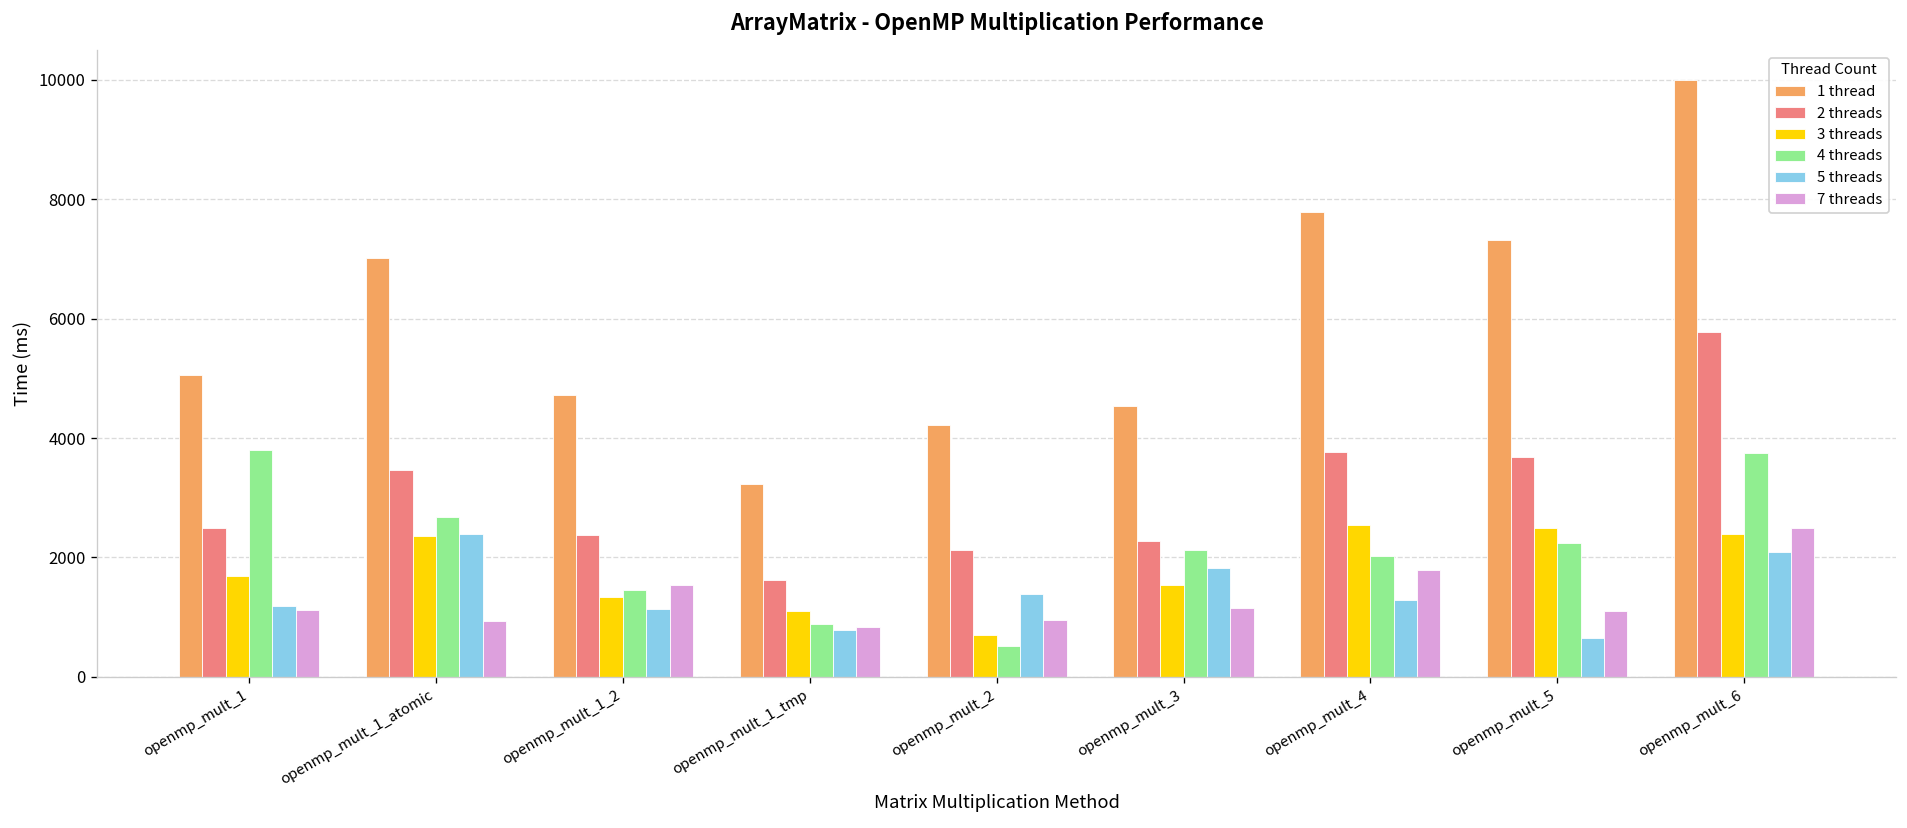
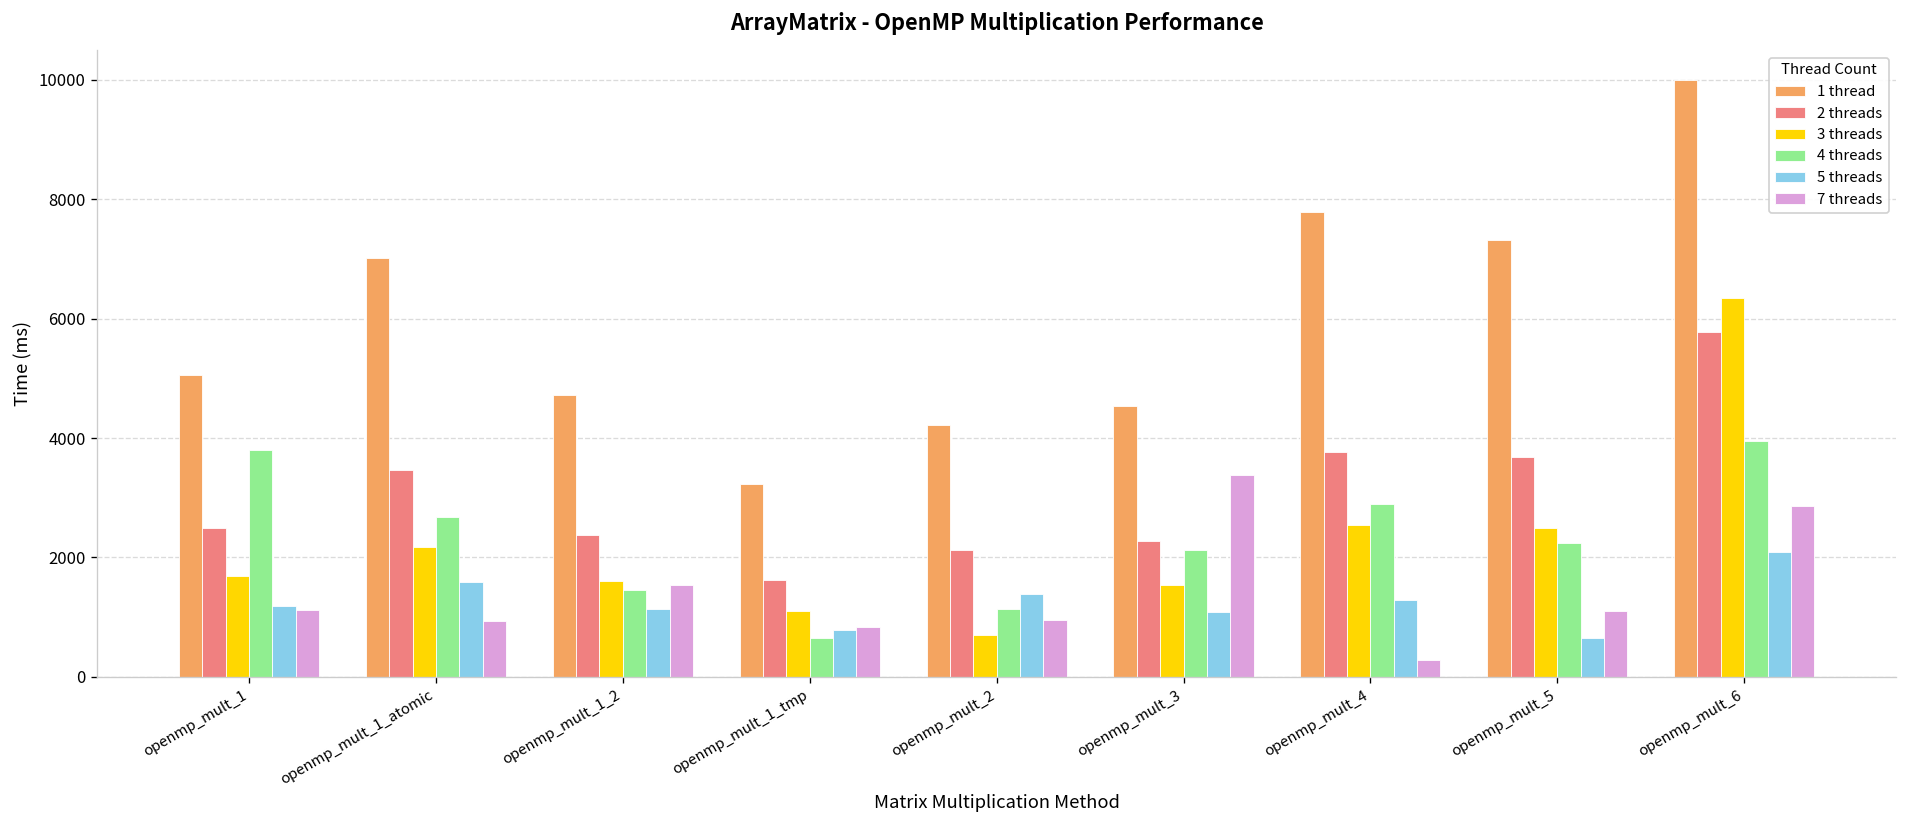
  {
    "3 threads": {
      "openmp_mult_1": 1700,
-     "openmp_mult_1_atomic": 2400,
-     "openmp_mult_1_2": 1300,
+     "openmp_mult_1_atomic": 2200,
+     "openmp_mult_1_2": 1600,
      "openmp_mult_1_tmp": 1100,
      "openmp_mult_2": 700,
      "openmp_mult_3": 1500,
      "openmp_mult_4": 2500,
      "openmp_mult_5": 2500,
-     "openmp_mult_6": 2400
+     "openmp_mult_6": 6400
    },
    "4 threads": {
      "openmp_mult_1": 3800,
      "openmp_mult_1_atomic": 2700,
      "openmp_mult_1_2": 1500,
-     "openmp_mult_1_tmp": 900,
-     "openmp_mult_2": 500,
+     "openmp_mult_1_tmp": 700,
+     "openmp_mult_2": 1100,
      "openmp_mult_3": 2100,
-     "openmp_mult_4": 2000,
+     "openmp_mult_4": 2900,
      "openmp_mult_5": 2200,
-     "openmp_mult_6": 3700
+     "openmp_mult_6": 3900
    },
    "5 threads": {
      "openmp_mult_1": 1200,
-     "openmp_mult_1_atomic": 2400,
+     "openmp_mult_1_atomic": 1600,
      "openmp_mult_1_2": 1100,
      "openmp_mult_1_tmp": 800,
      "openmp_mult_2": 1400,
-     "openmp_mult_3": 1800,
+     "openmp_mult_3": 1100,
      "openmp_mult_4": 1300,
      "openmp_mult_5": 700,
      "openmp_mult_6": 2100
    },
    "7 threads": {
      "openmp_mult_1": 1100,
      "openmp_mult_1_atomic": 900,
      "openmp_mult_1_2": 1500,
      "openmp_mult_1_tmp": 800,
      "openmp_mult_2": 900,
-     "openmp_mult_3": 1200,
-     "openmp_mult_4": 1800,
+     "openmp_mult_3": 3400,
+     "openmp_mult_4": 300,
      "openmp_mult_5": 1100,
-     "openmp_mult_6": 2500
+     "openmp_mult_6": 2900
    }
  }
